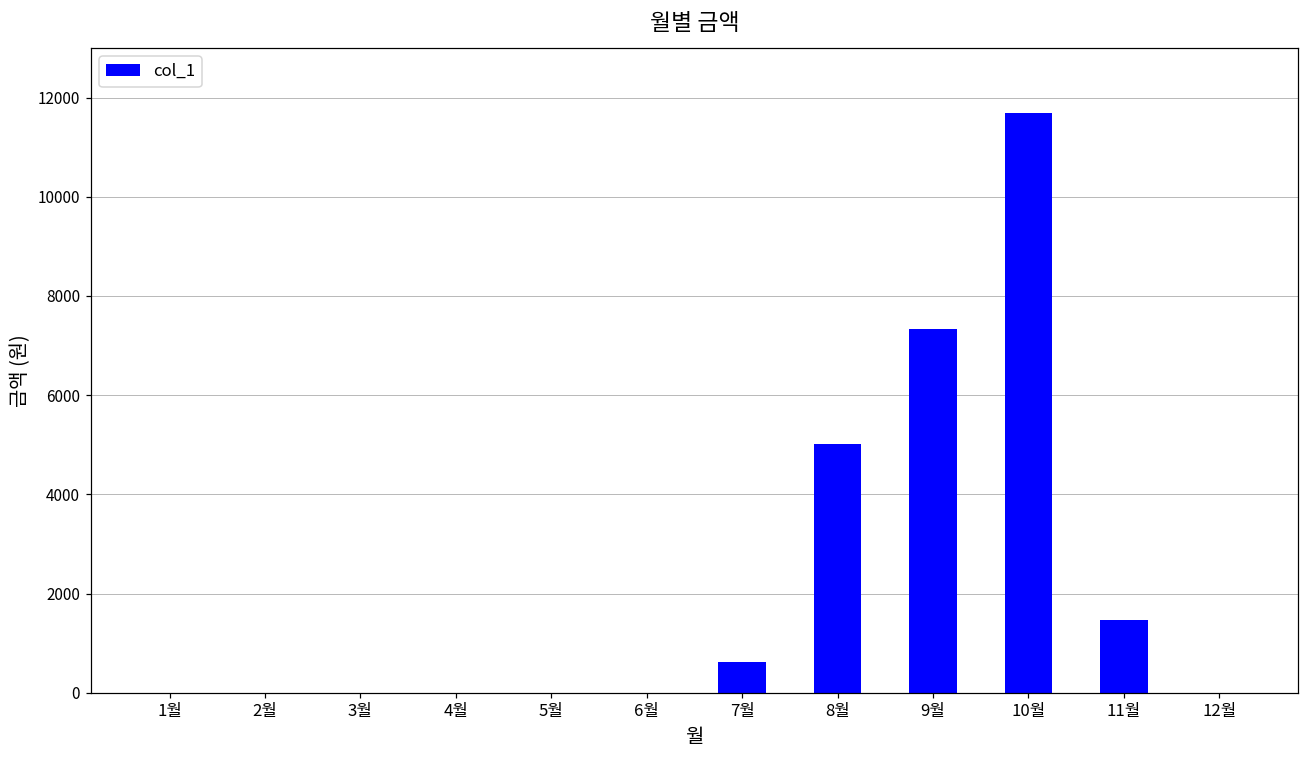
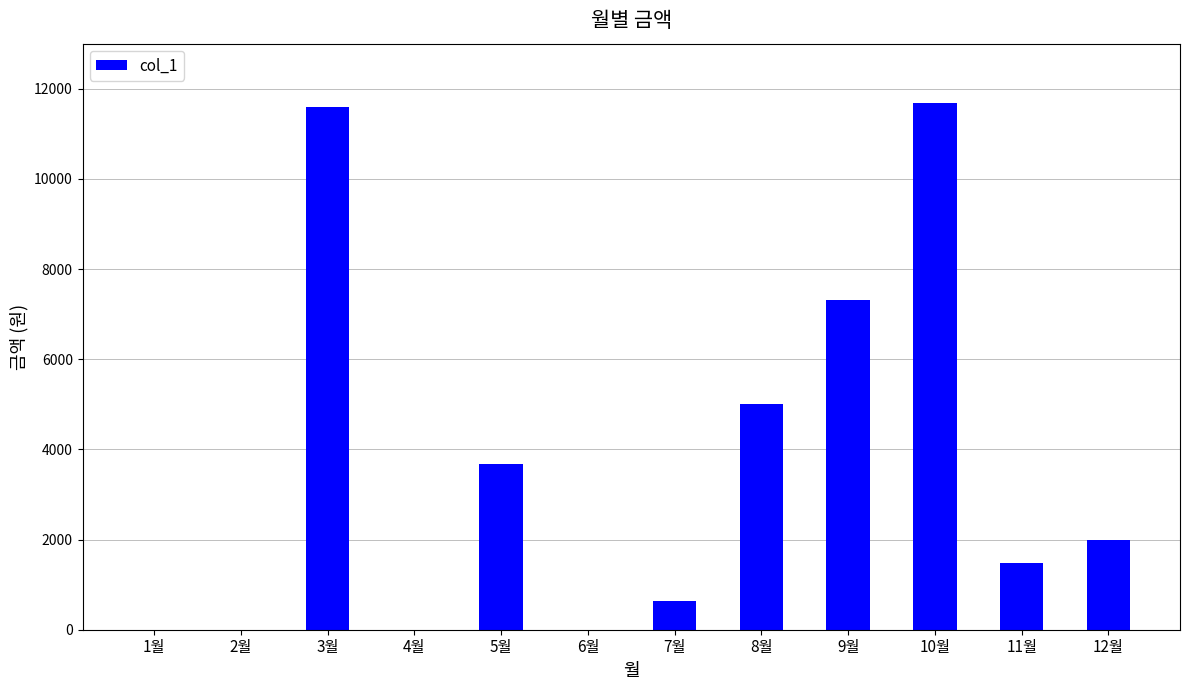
  {
    "1월": 0,
    "2월": 0,
-   "3월": 0,
+   "3월": 11600,
    "4월": 0,
-   "5월": 0,
+   "5월": 3700,
    "6월": 0,
    "7월": 600,
    "8월": 5000,
    "9월": 7300,
    "10월": 11700,
    "11월": 1500,
-   "12월": 0
+   "12월": 2000
  }
